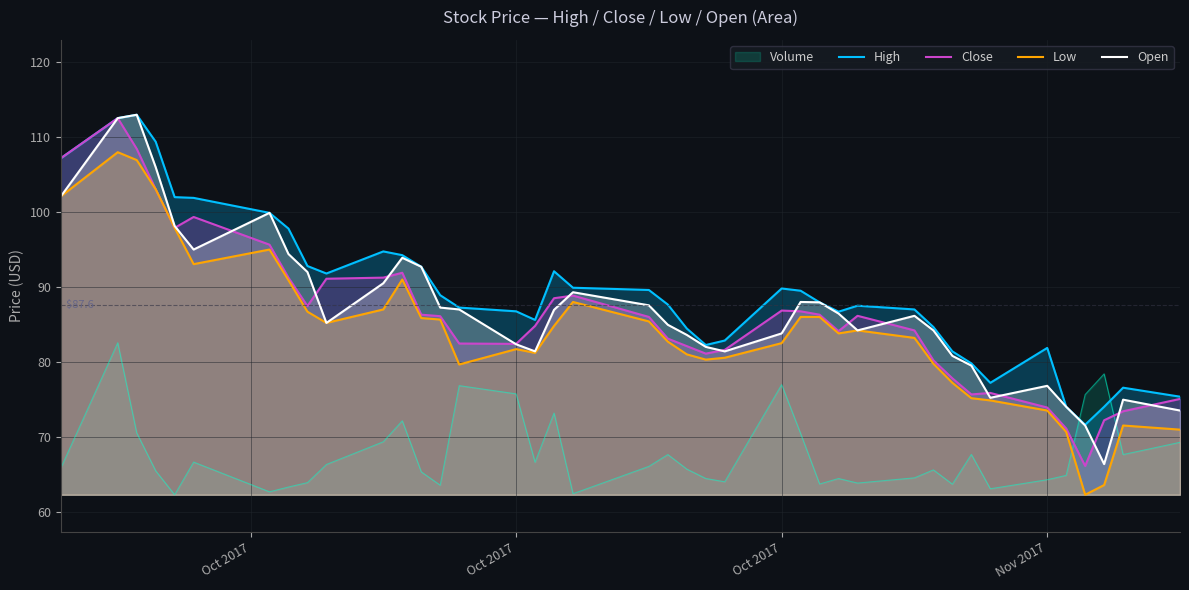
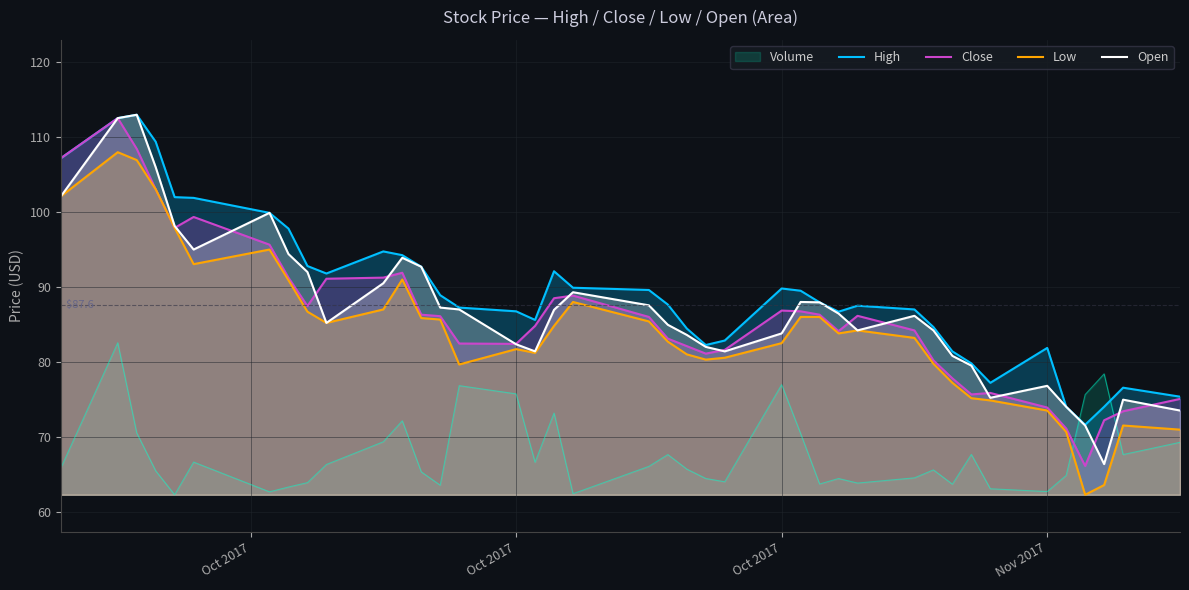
  {
    "Volume": {
-     "Nov 2017": 64
+     "Nov 2017": 63
    },
    "High": {
      "Nov 2017": 82
    },
    "Close": {
      "Nov 2017": 74
    },
    "Low": {
      "Nov 2017": 74
    },
    "Open": {
      "Nov 2017": 77
    }
  }
